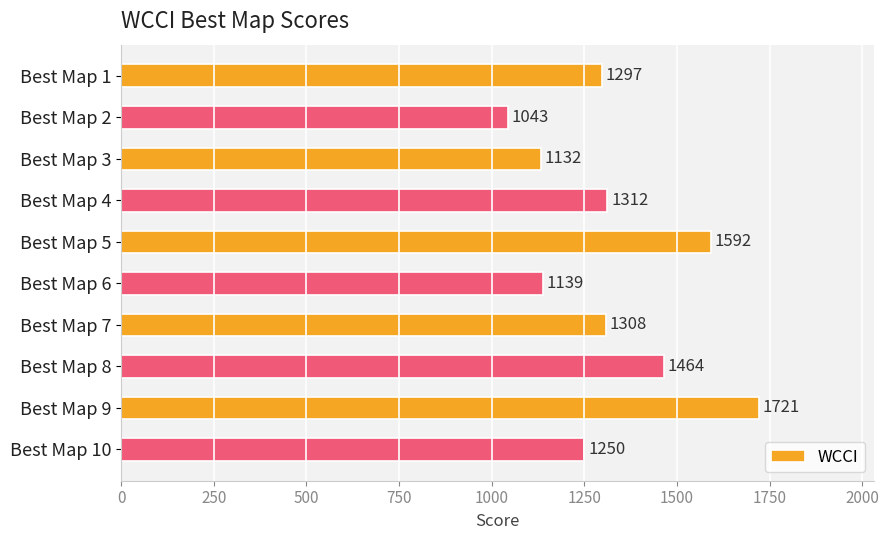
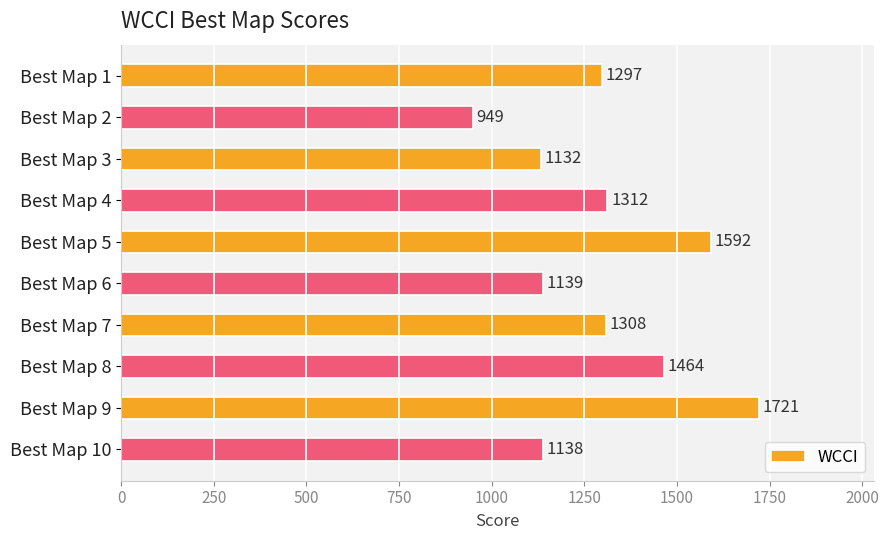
  {
    "Best Map 1": 1297,
-   "Best Map 2": 1043,
+   "Best Map 2": 949,
    "Best Map 3": 1132,
    "Best Map 4": 1312,
    "Best Map 5": 1592,
    "Best Map 6": 1139,
    "Best Map 7": 1308,
    "Best Map 8": 1464,
    "Best Map 9": 1721,
-   "Best Map 10": 1250
+   "Best Map 10": 1138
  }
